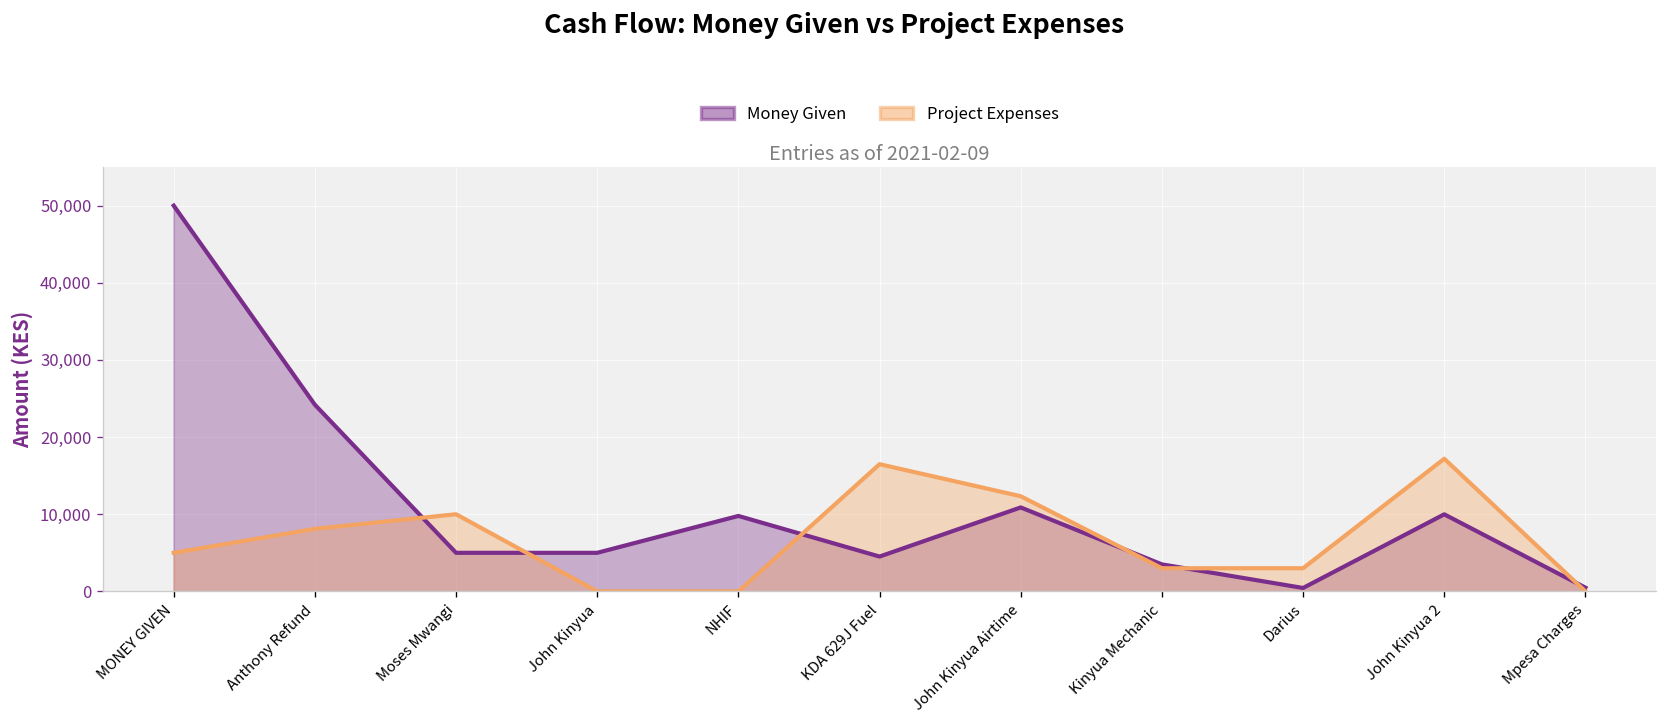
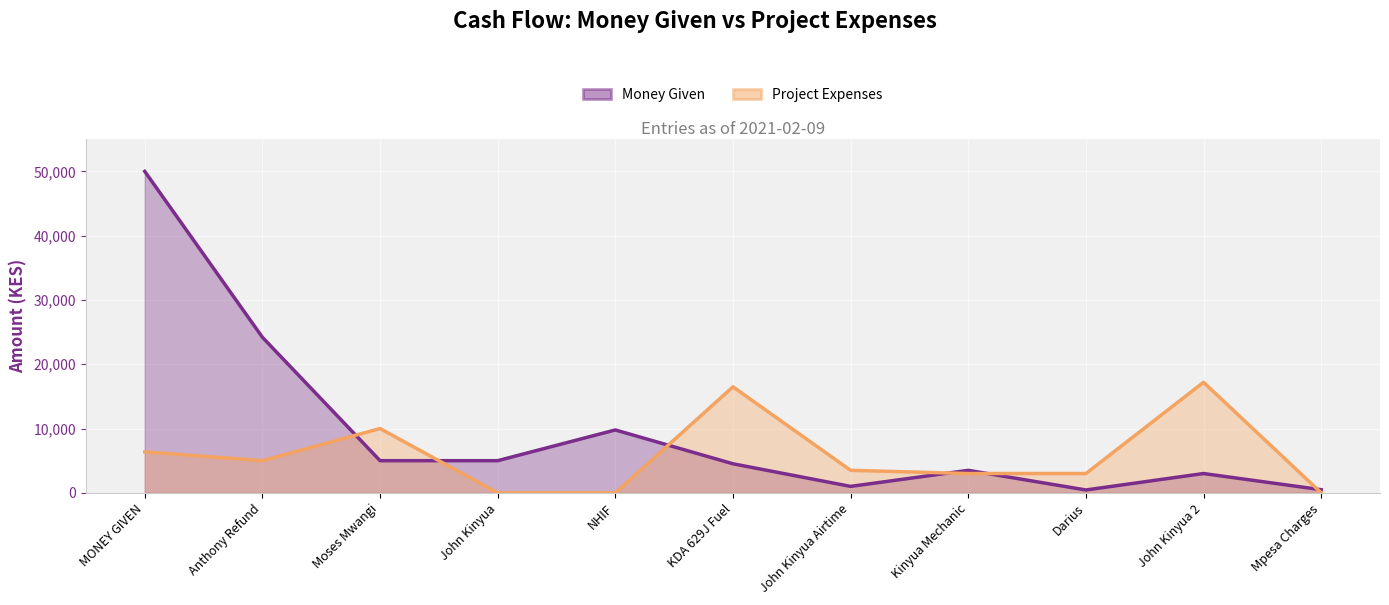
  {
    "Money Given": {
      "MONEY GIVEN": "50,000",
      "Anthony Refund": "24,000",
      "Moses Mwangi": "5,000",
      "John Kinyua": "5,000",
      "NHIF": "10,000",
      "KDA 629J Fuel": "5,000",
-     "John Kinyua Airtime": "11,000",
+     "John Kinyua Airtime": "1,000",
      "Kinyua Mechanic": "4,000",
      "Darius": "0",
-     "John Kinyua 2": "10,000",
+     "John Kinyua 2": "3,000",
      "Mpesa Charges": "0"
    },
    "Project Expenses": {
-     "MONEY GIVEN": "5,000",
-     "Anthony Refund": "8,000",
+     "MONEY GIVEN": "6,000",
+     "Anthony Refund": "5,000",
      "Moses Mwangi": "10,000",
      "John Kinyua": "0",
      "NHIF": "0",
      "KDA 629J Fuel": "16,000",
-     "John Kinyua Airtime": "12,000",
+     "John Kinyua Airtime": "4,000",
      "Kinyua Mechanic": "3,000",
      "Darius": "3,000",
      "John Kinyua 2": "17,000",
      "Mpesa Charges": "0"
    }
  }
